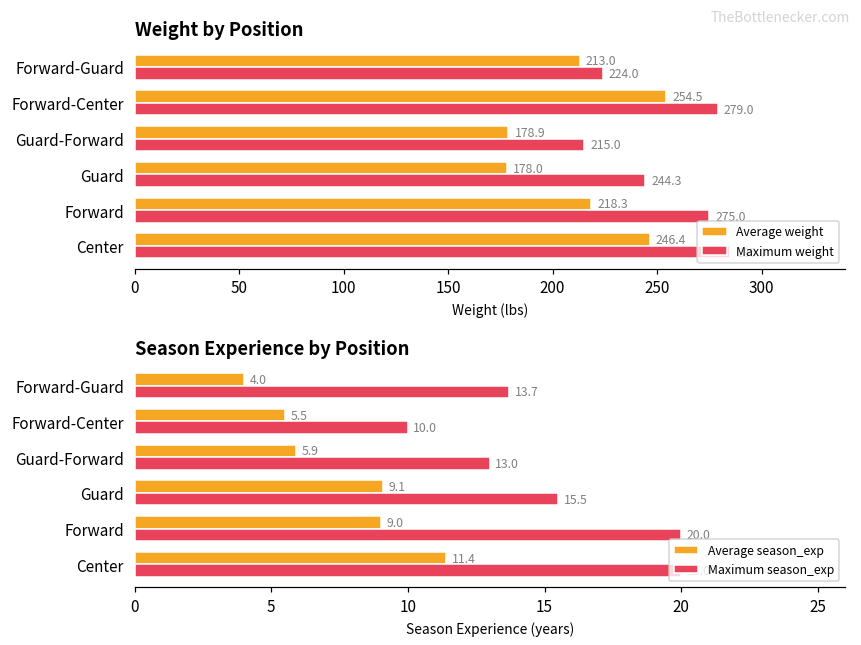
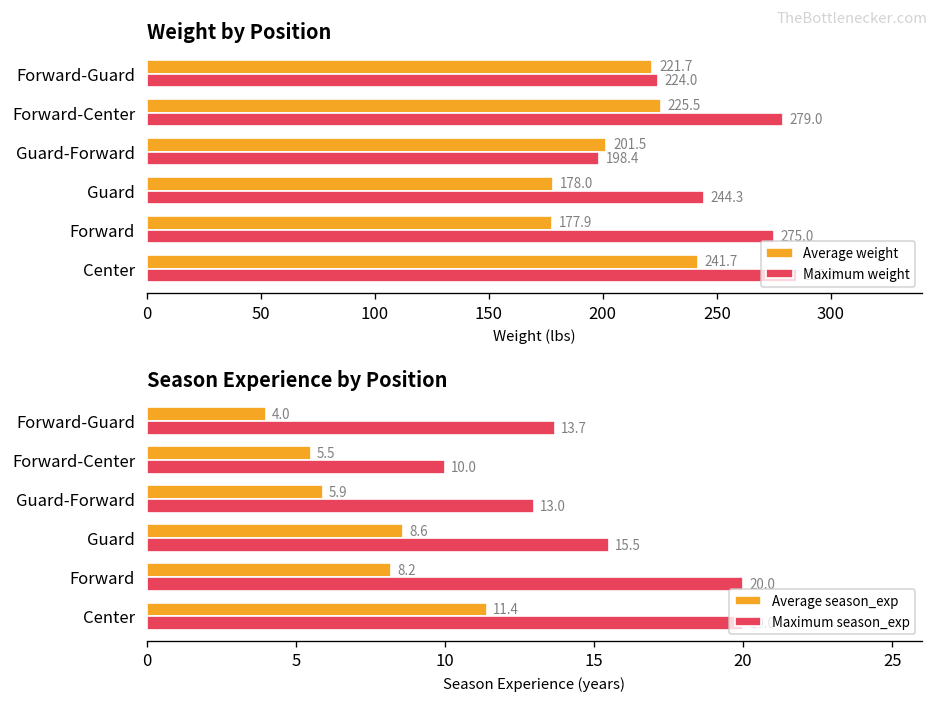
  {
    "Weight by Position": {
      "Average weight": {
-       "Forward-Guard": 213.0,
-       "Forward-Center": 254.5,
-       "Guard-Forward": 178.9,
+       "Forward-Guard": 221.7,
+       "Forward-Center": 225.5,
+       "Guard-Forward": 201.5,
        "Guard": 178.0,
-       "Forward": 218.3,
-       "Center": 246.4
+       "Forward": 177.9,
+       "Center": 241.7
      },
      "Maximum weight": {
        "Forward-Guard": 224.0,
        "Forward-Center": 279.0,
-       "Guard-Forward": 215.0,
+       "Guard-Forward": 198.4,
        "Guard": 244.3,
        "Forward": 275.0
      }
    },
    "Season Experience by Position": {
      "Average season_exp": {
        "Forward-Guard": 4.0,
        "Forward-Center": 5.5,
        "Guard-Forward": 5.9,
-       "Guard": 9.1,
-       "Forward": 9.0,
+       "Guard": 8.6,
+       "Forward": 8.2,
        "Center": 11.4
      },
      "Maximum season_exp": {
        "Forward-Guard": 13.7,
        "Forward-Center": 10.0,
        "Guard-Forward": 13.0,
        "Guard": 15.5,
        "Forward": 20.0
      }
    }
  }
